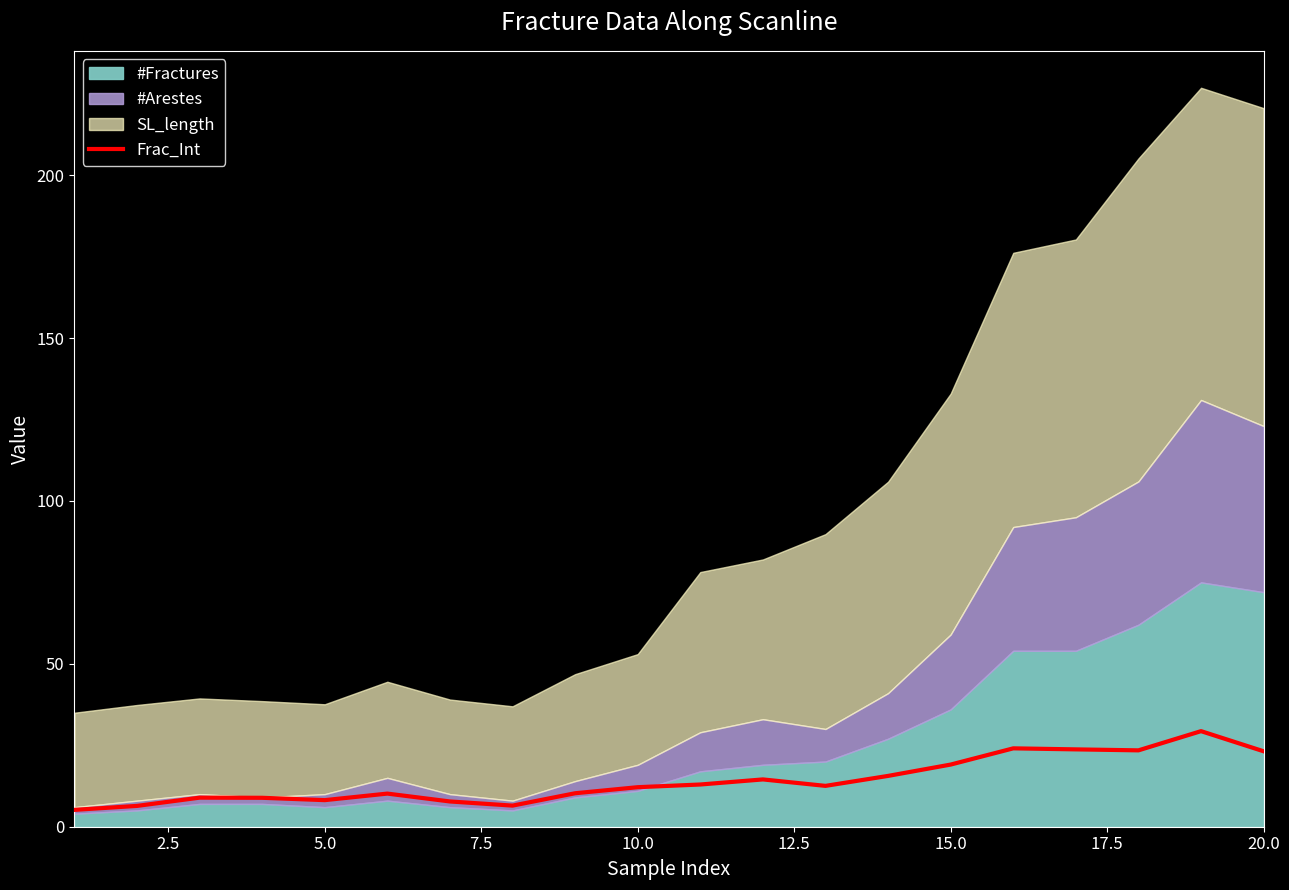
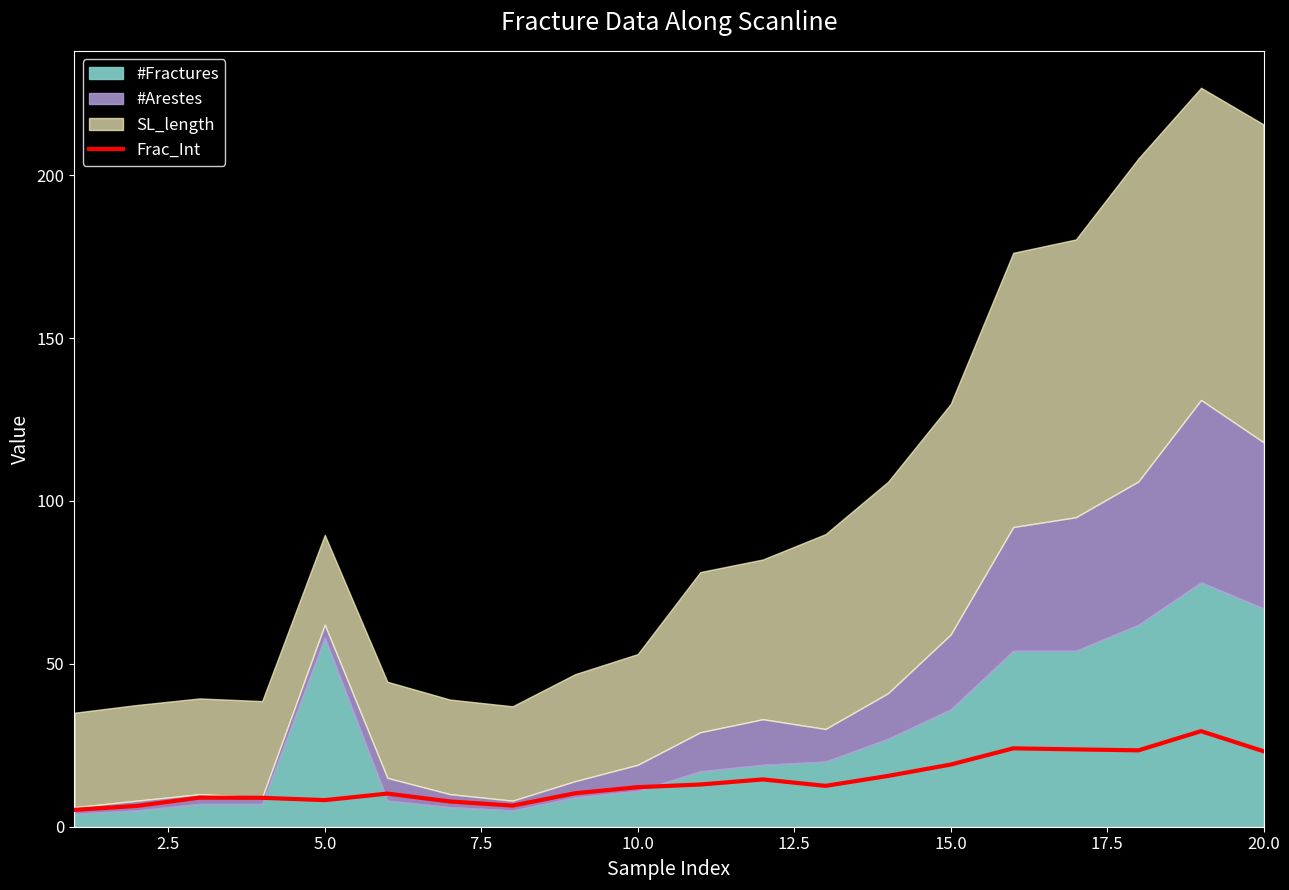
  {
    "#Fractures": {
-     "5.0": 6,
+     "5.0": 58,
      "10.0": 11,
      "15.0": 36,
-     "20.0": 72
+     "20.0": 67
    },
    "Frac_Int": {
      "5.0": 8,
      "10.0": 12,
      "15.0": 19,
      "20.0": 23
    },
    "#Arestes": {
      "5.0": 4,
      "10.0": 8,
      "15.0": 23,
      "20.0": 51
    },
    "SL_length": {
      "5.0": 28,
      "10.0": 34,
-     "15.0": 74,
+     "15.0": 71,
      "20.0": 98
    }
  }
